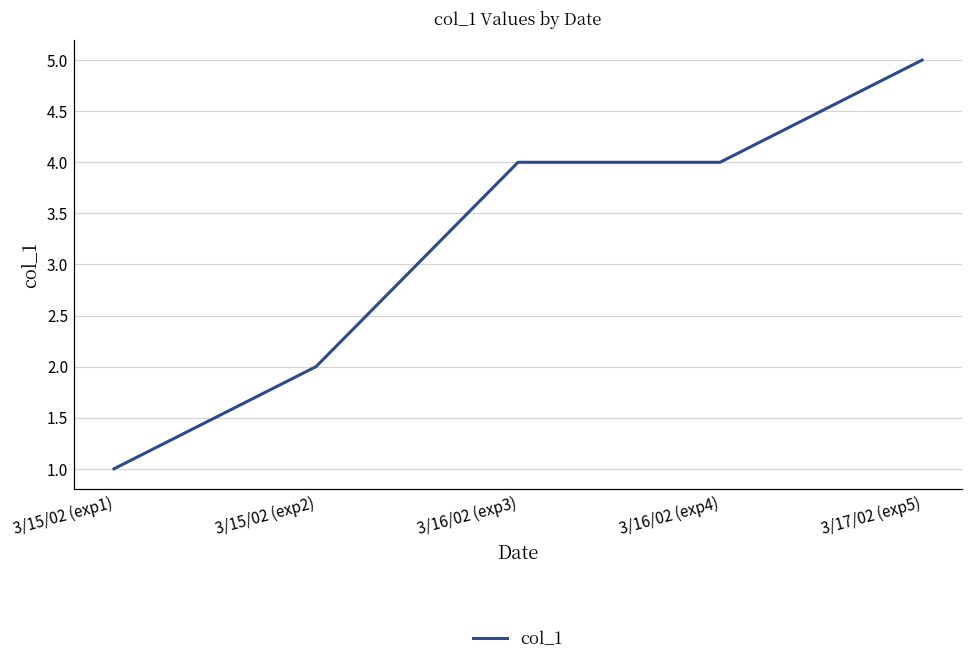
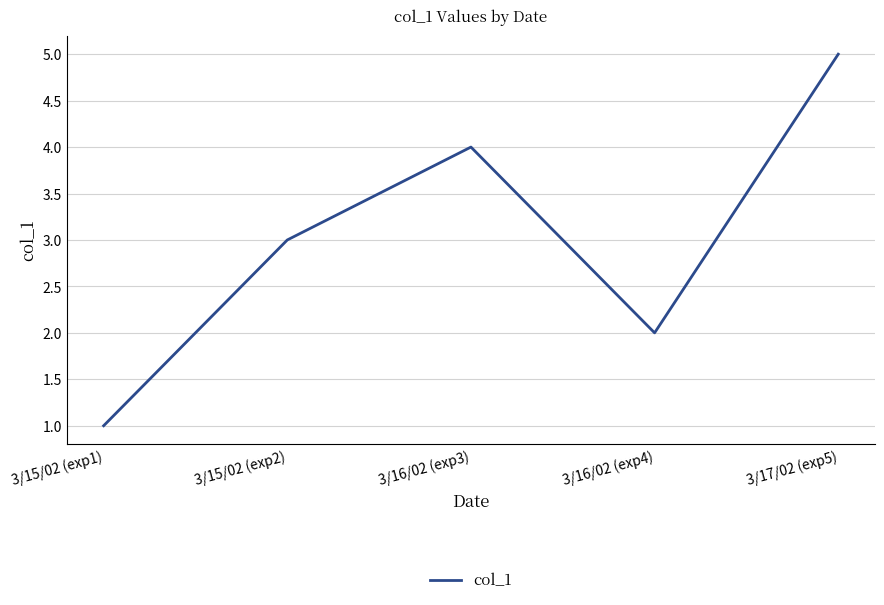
  {
    "3/15/02 (exp1)": 1,
-   "3/15/02 (exp2)": 2,
+   "3/15/02 (exp2)": 3,
    "3/16/02 (exp3)": 4,
-   "3/16/02 (exp4)": 4,
+   "3/16/02 (exp4)": 2,
    "3/17/02 (exp5)": 5
  }
